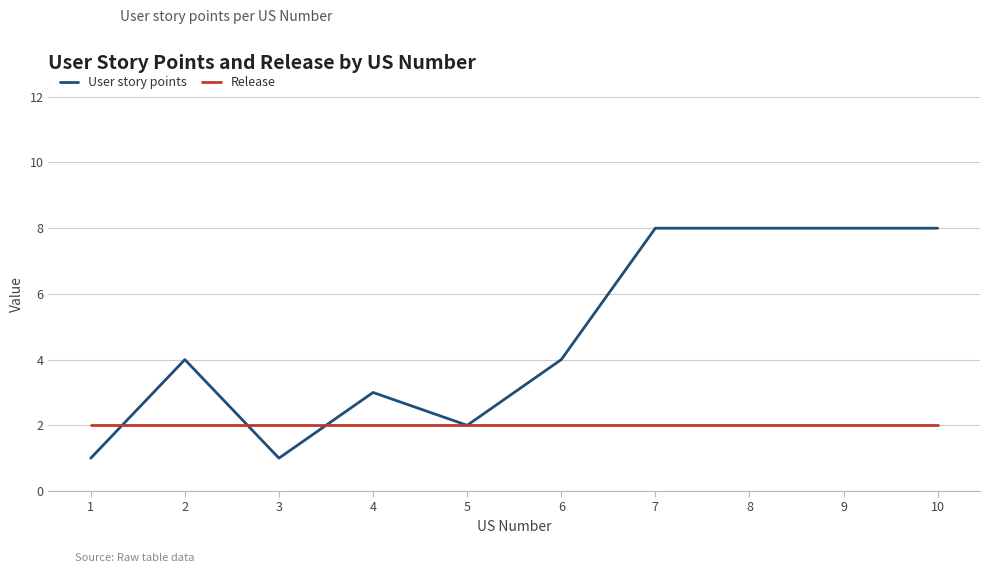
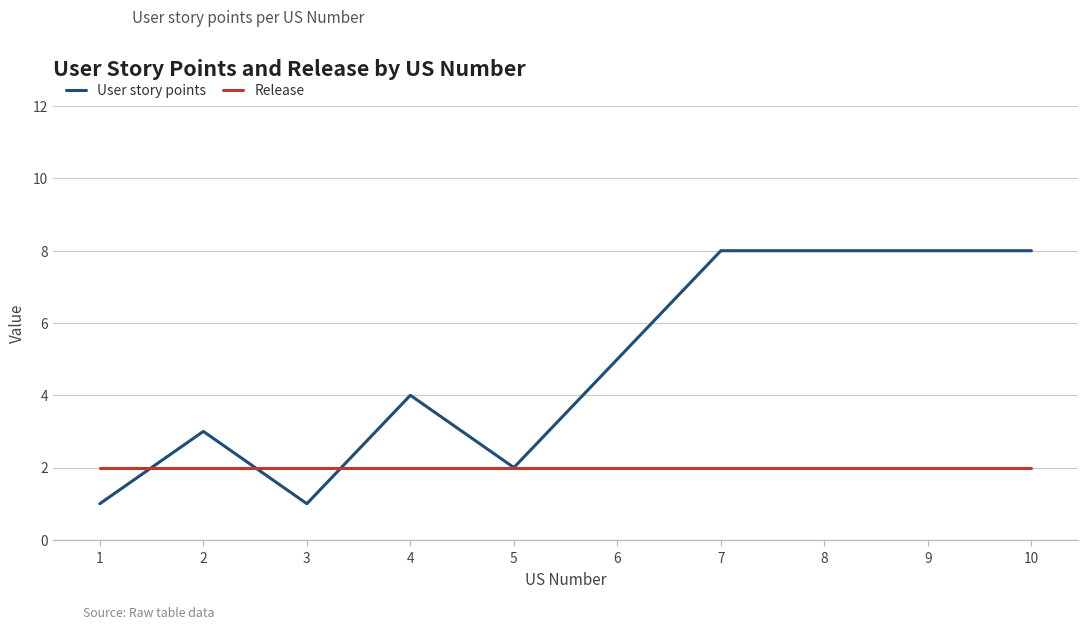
  {
    "User story points": {
      "1": 1,
-     "2": 4,
+     "2": 3,
      "3": 1,
-     "4": 3,
-     "6": 4,
+     "4": 4,
+     "6": 5,
      "7": 8,
      "8": 8,
      "9": 8,
      "10": 8
    },
    "Release": {
      "1": 2,
      "2": 2,
      "3": 2,
      "4": 2,
      "6": 2,
      "7": 2,
      "8": 2,
      "9": 2,
      "10": 2
    }
  }
